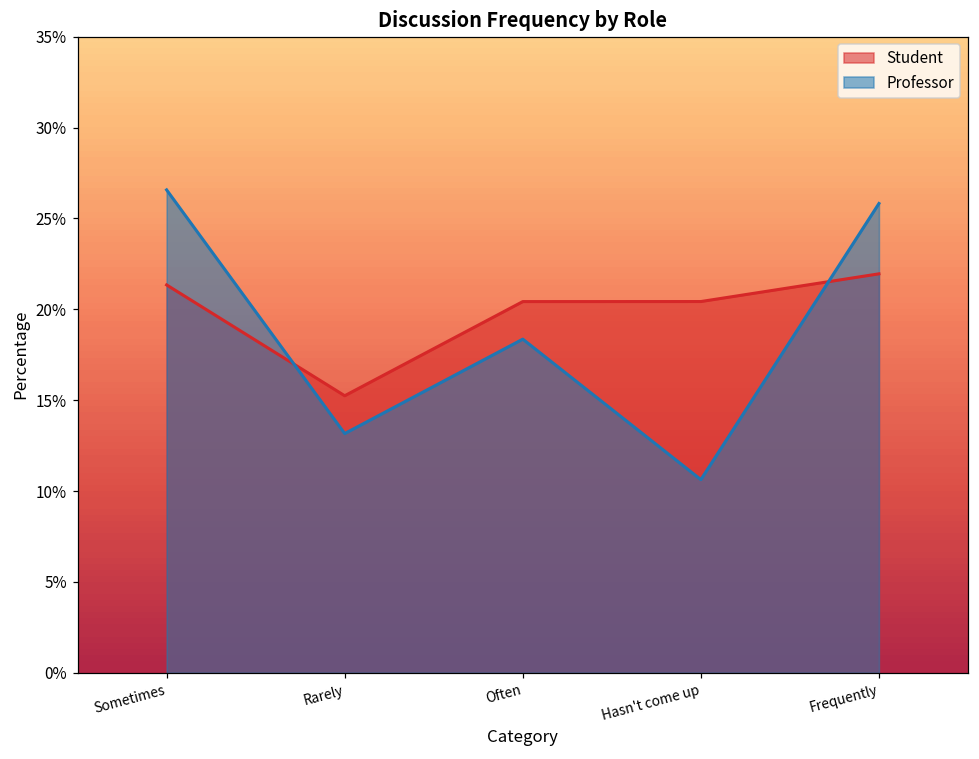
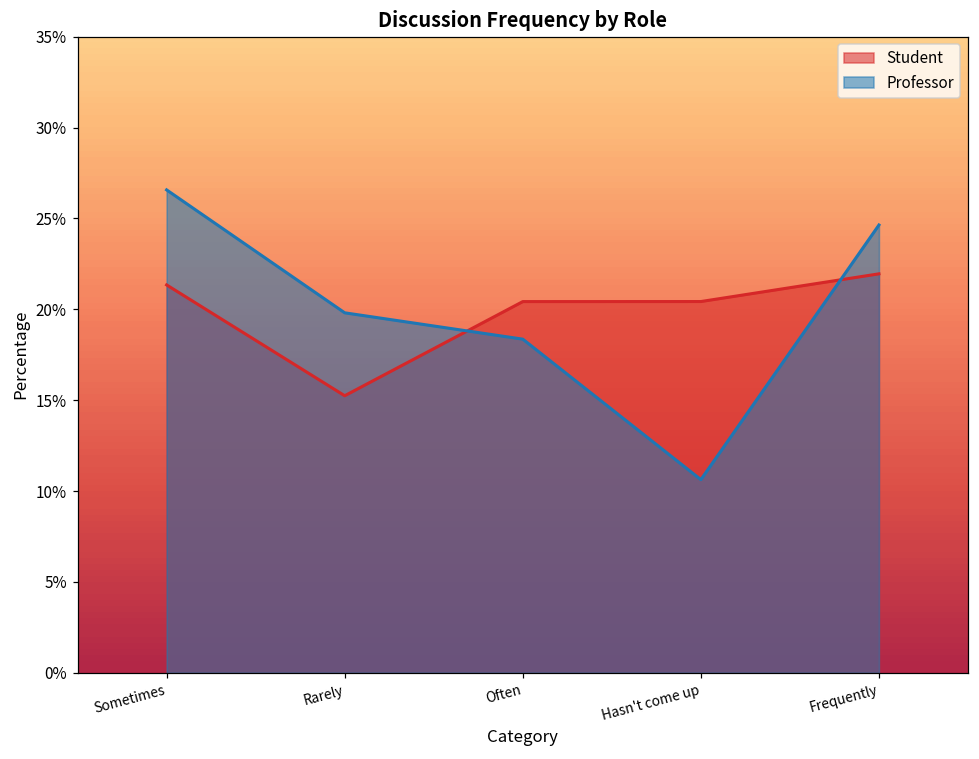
  {
    "Student": {
      "Sometimes": "21.3%",
      "Rarely": "15.2%",
      "Often": "20.4%",
      "Hasn't come up": "20.4%",
      "Frequently": "22.0%"
    },
    "Professor": {
      "Sometimes": "26.6%",
-     "Rarely": "13.2%",
+     "Rarely": "19.8%",
      "Often": "18.4%",
      "Hasn't come up": "10.6%",
-     "Frequently": "25.8%"
+     "Frequently": "24.6%"
    }
  }
